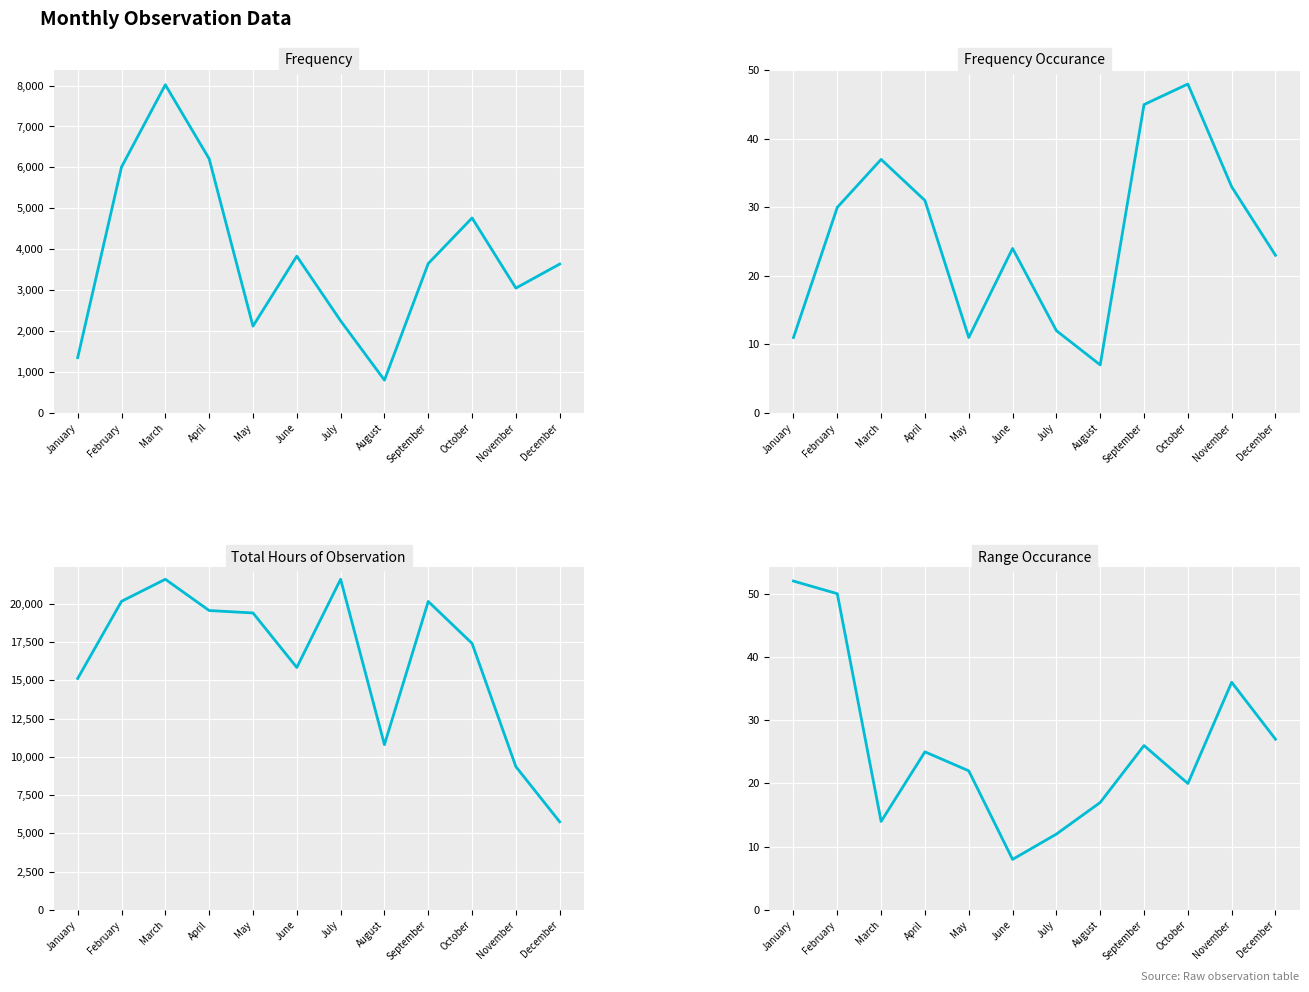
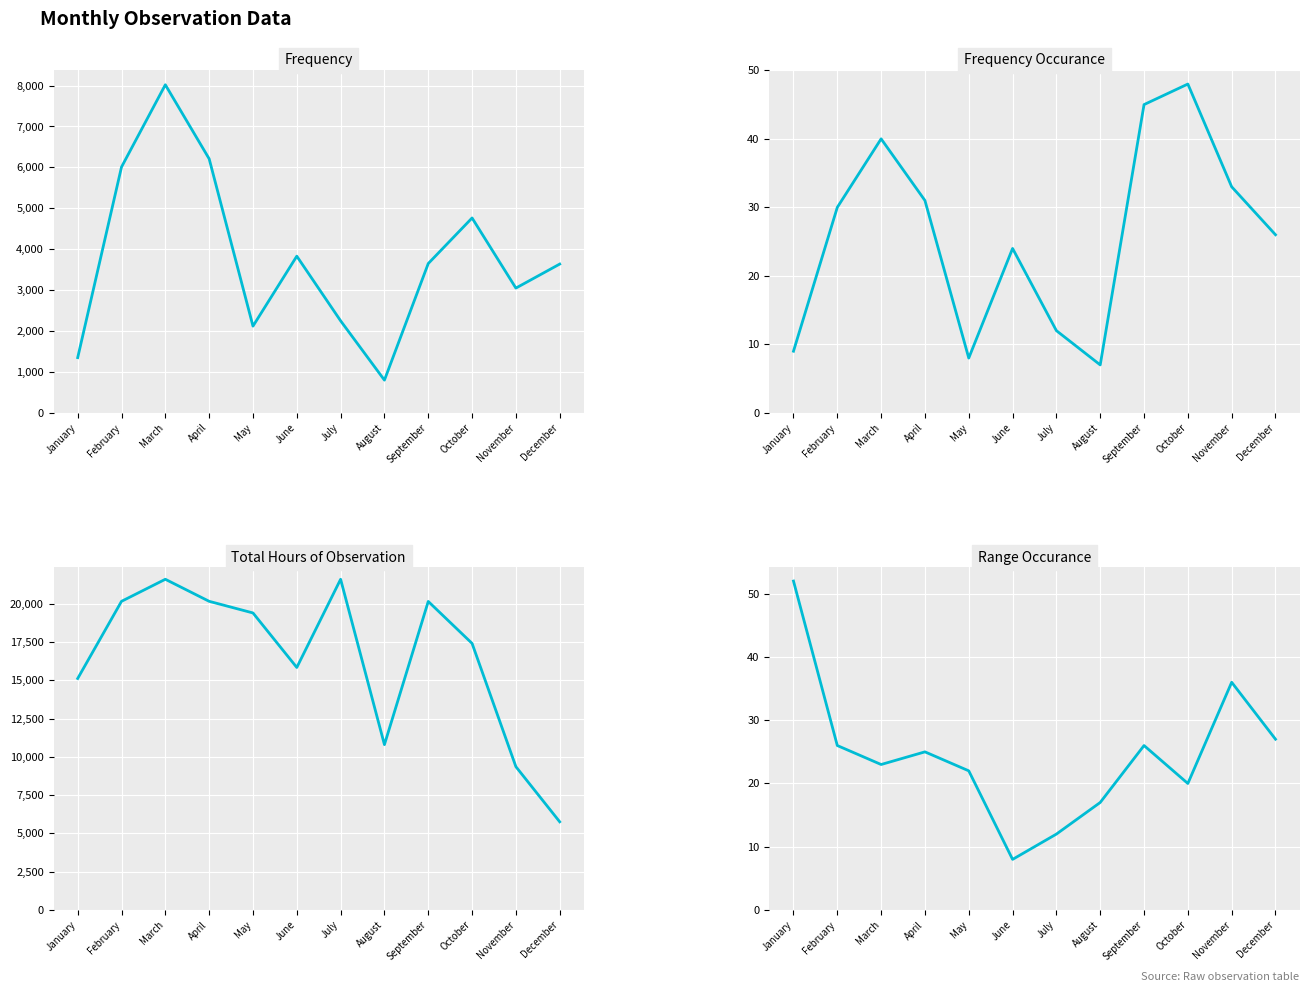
  {
    "Frequency": {
      "January": "1,400",
      "February": "6,000",
      "March": "8,000",
      "April": "6,200",
      "May": "2,100",
      "June": "3,800",
      "July": "2,300",
      "August": "800",
      "September": "3,700",
      "October": "4,800",
      "November": "3,100",
      "December": "3,600"
    },
    "Frequency Occurance": {
-     "January": "11",
+     "January": "9",
      "February": "30",
-     "March": "37",
+     "March": "40",
      "April": "31",
-     "May": "11",
+     "May": "8",
      "June": "24",
      "July": "12",
      "August": "7",
      "September": "45",
      "October": "48",
      "November": "33",
-     "December": "23"
+     "December": "26"
    },
    "Total Hours of Observation": {
      "January": "15,100",
      "February": "20,200",
      "March": "21,600",
-     "April": "19,600",
+     "April": "20,200",
      "May": "19,400",
      "June": "15,800",
      "July": "21,600",
      "August": "10,800",
      "September": "20,200",
      "October": "17,400",
      "November": "9,400",
      "December": "5,800"
    },
    "Range Occurance": {
      "January": "52",
-     "February": "50",
-     "March": "14",
+     "February": "26",
+     "March": "23",
      "April": "25",
      "May": "22",
      "June": "8",
      "July": "12",
      "August": "17",
      "September": "26",
      "October": "20",
      "November": "36",
      "December": "27"
    }
  }
